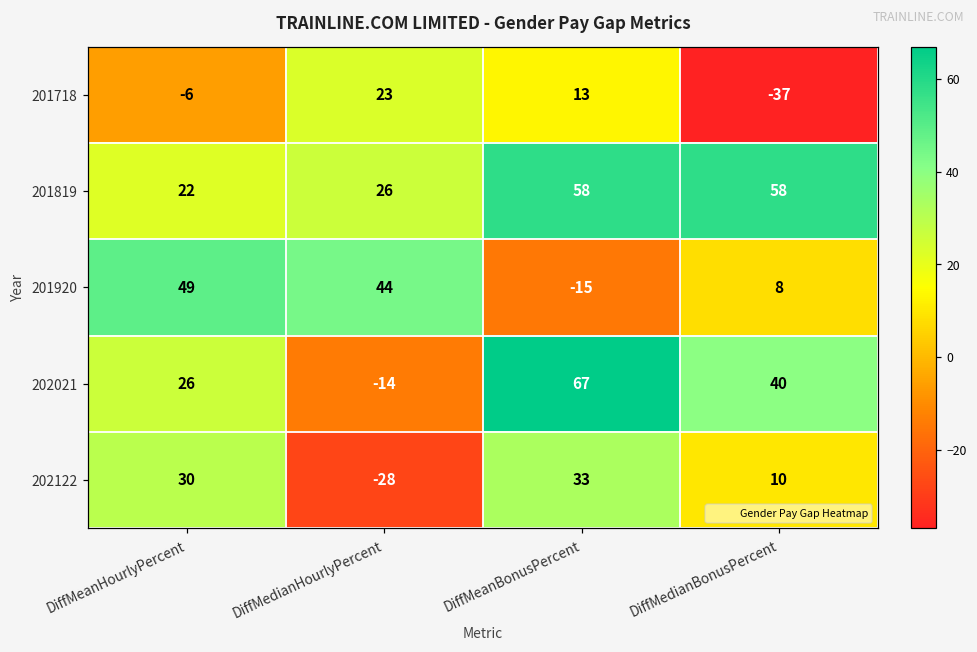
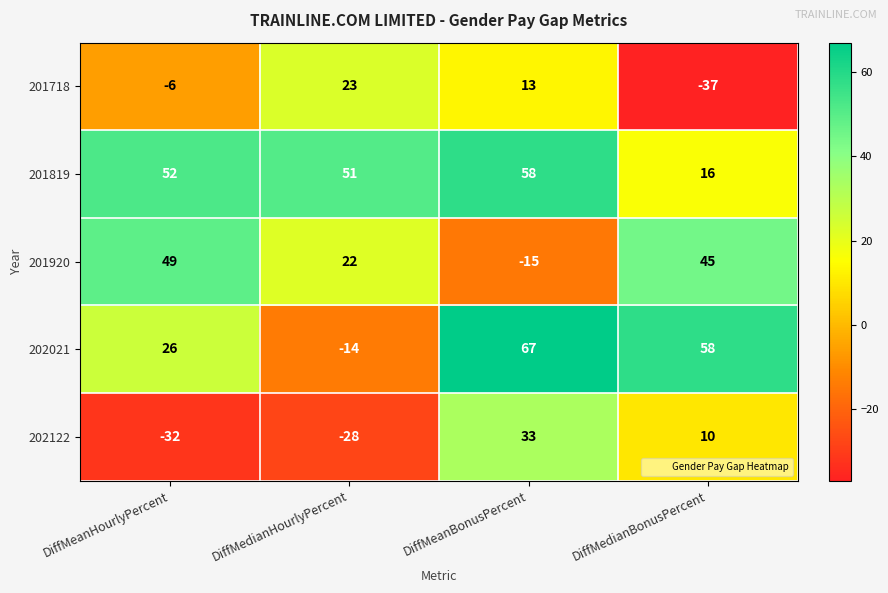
  {
    "201718": {
      "DiffMeanHourlyPercent": -6,
      "DiffMedianHourlyPercent": 23,
      "DiffMeanBonusPercent": 13,
      "DiffMedianBonusPercent": -37
    },
    "201819": {
-     "DiffMeanHourlyPercent": 22,
-     "DiffMedianHourlyPercent": 26,
+     "DiffMeanHourlyPercent": 52,
+     "DiffMedianHourlyPercent": 51,
      "DiffMeanBonusPercent": 58,
-     "DiffMedianBonusPercent": 58
+     "DiffMedianBonusPercent": 16
    },
    "201920": {
      "DiffMeanHourlyPercent": 49,
-     "DiffMedianHourlyPercent": 44,
+     "DiffMedianHourlyPercent": 22,
      "DiffMeanBonusPercent": -15,
-     "DiffMedianBonusPercent": 8
+     "DiffMedianBonusPercent": 45
    },
    "202021": {
      "DiffMeanHourlyPercent": 26,
      "DiffMedianHourlyPercent": -14,
      "DiffMeanBonusPercent": 67,
-     "DiffMedianBonusPercent": 40
+     "DiffMedianBonusPercent": 58
    },
    "202122": {
-     "DiffMeanHourlyPercent": 30,
+     "DiffMeanHourlyPercent": -32,
      "DiffMedianHourlyPercent": -28,
      "DiffMeanBonusPercent": 33,
      "DiffMedianBonusPercent": 10
    }
  }
